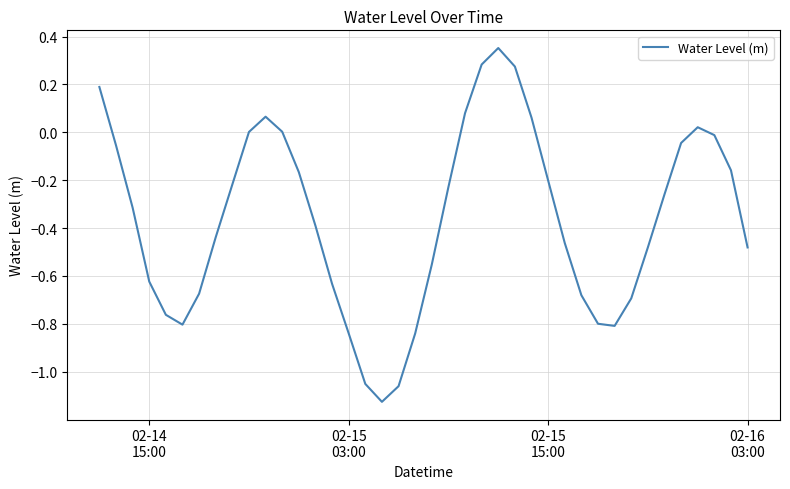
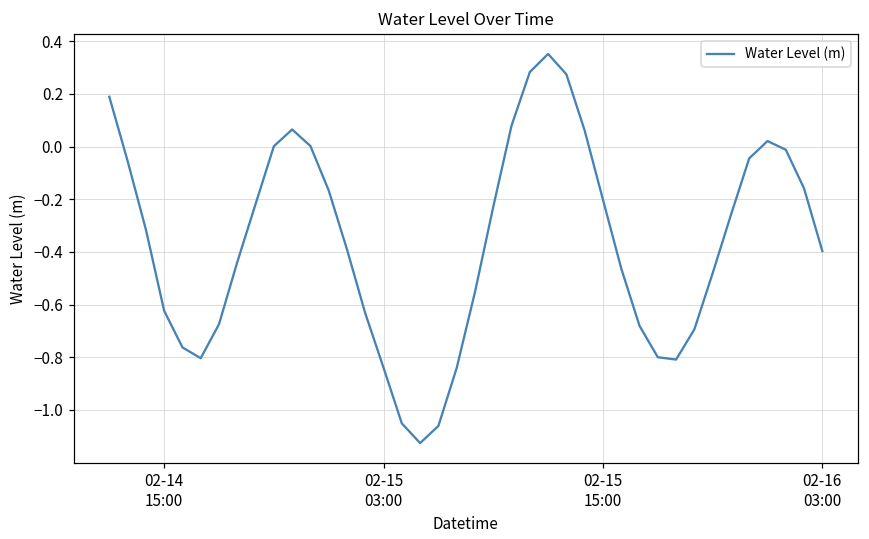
  {
    "02-14 15:00": -0.62,
    "02-15 03:00": -0.84,
    "02-15 15:00": -0.20,
-   "02-16 03:00": -0.48
+   "02-16 03:00": -0.40
  }
